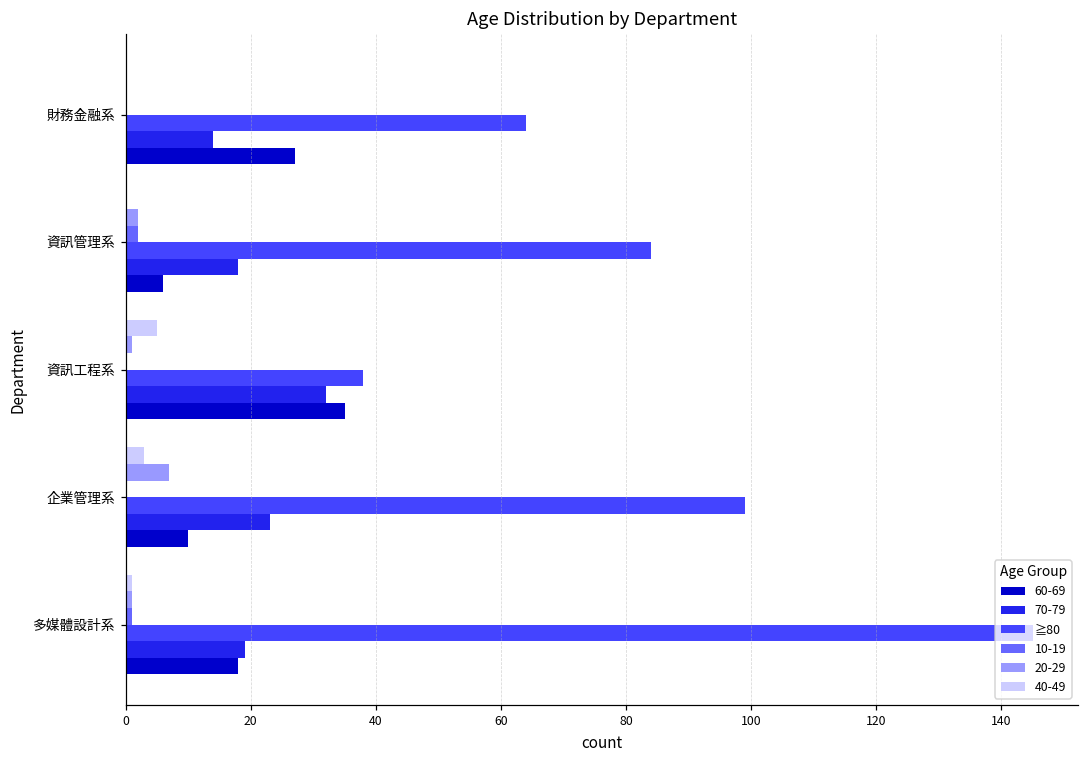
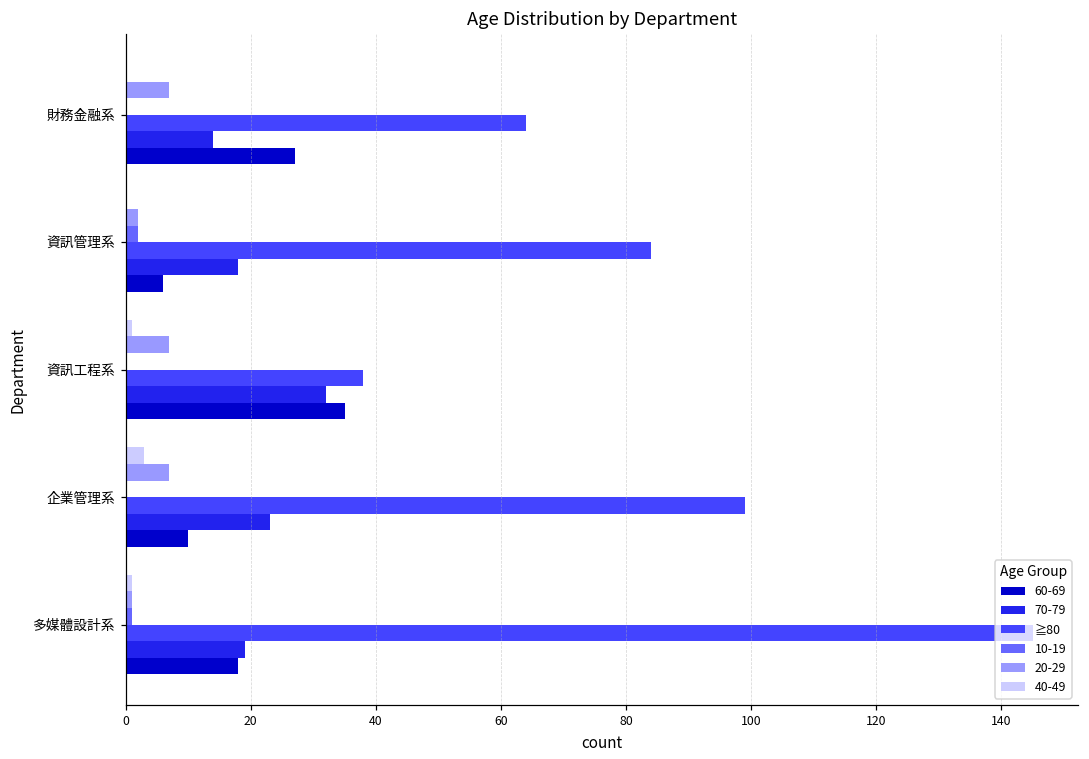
  {
    "20-29": {
-     "財務金融系": 0,
+     "財務金融系": 7,
      "資訊管理系": 2,
-     "資訊工程系": 1,
+     "資訊工程系": 7,
      "企業管理系": 7,
      "多媒體設計系": 1
    },
    "40-49": {
      "財務金融系": 0,
      "資訊管理系": 0,
-     "資訊工程系": 5,
+     "資訊工程系": 1,
      "企業管理系": 3,
      "多媒體設計系": 1
    }
  }
